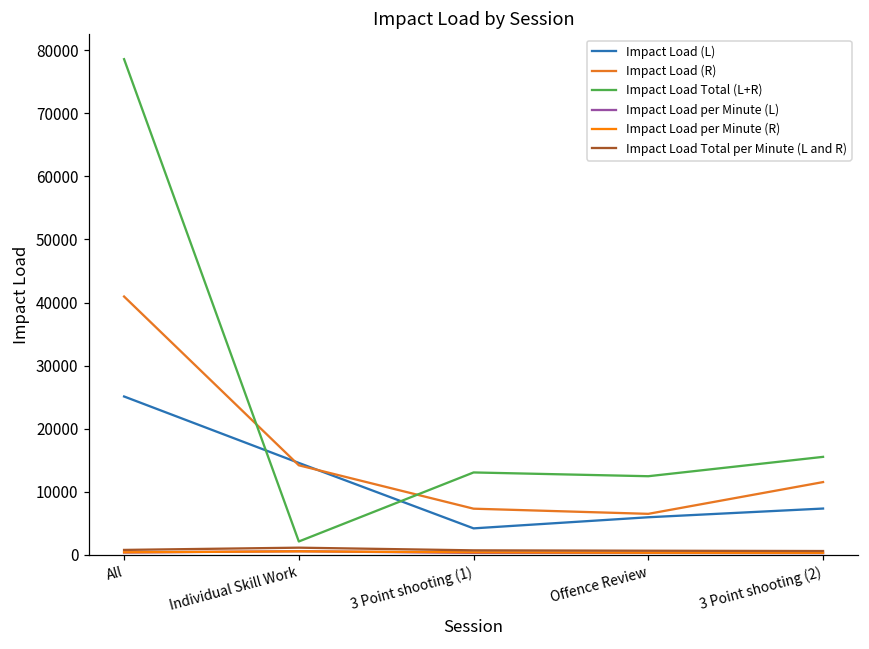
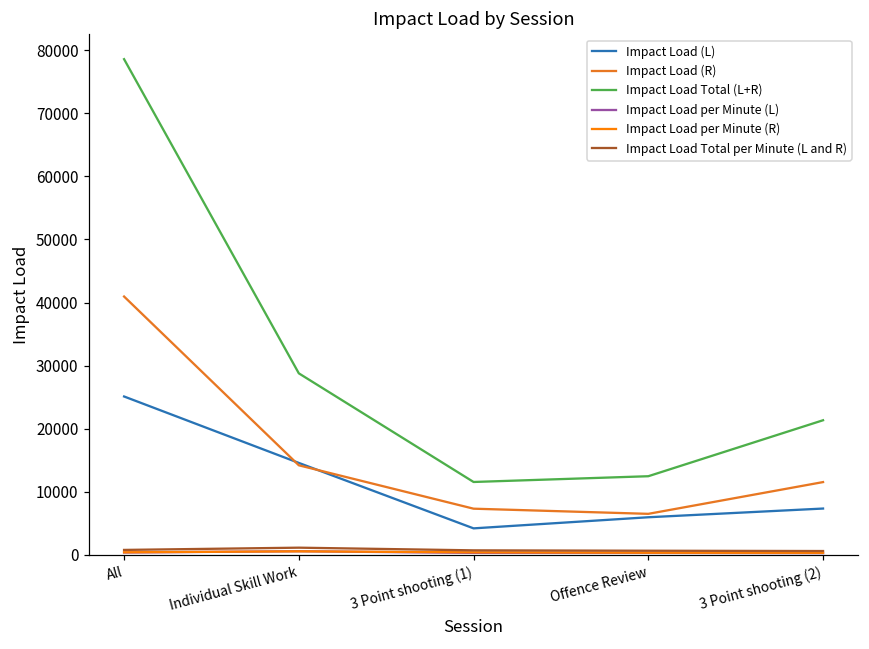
  {
    "Impact Load (L)": {
      "All": 25000,
      "3 Point shooting (1)": 4000,
      "Offence Review": 6000,
      "3 Point shooting (2)": 7000
    },
    "Impact Load Total (L+R)": {
      "All": 79000,
-     "Individual Skill Work": 2000,
-     "3 Point shooting (1)": 13000,
+     "Individual Skill Work": 29000,
+     "3 Point shooting (1)": 12000,
      "Offence Review": 12000,
-     "3 Point shooting (2)": 16000
+     "3 Point shooting (2)": 21000
    },
    "Impact Load Total per Minute (L and R)": {
      "Individual Skill Work": 1000
    }
  }
